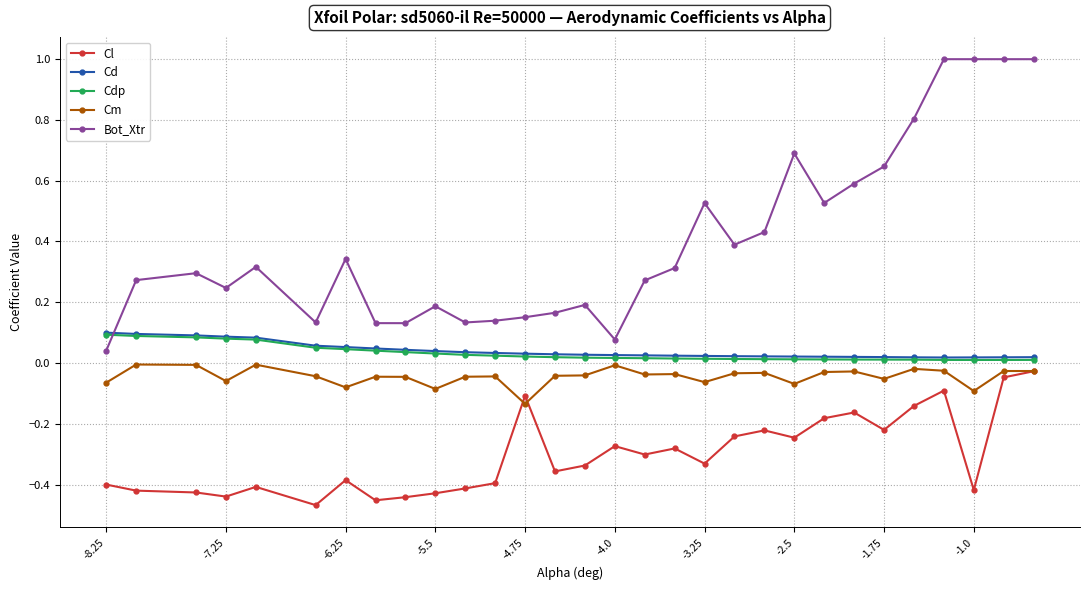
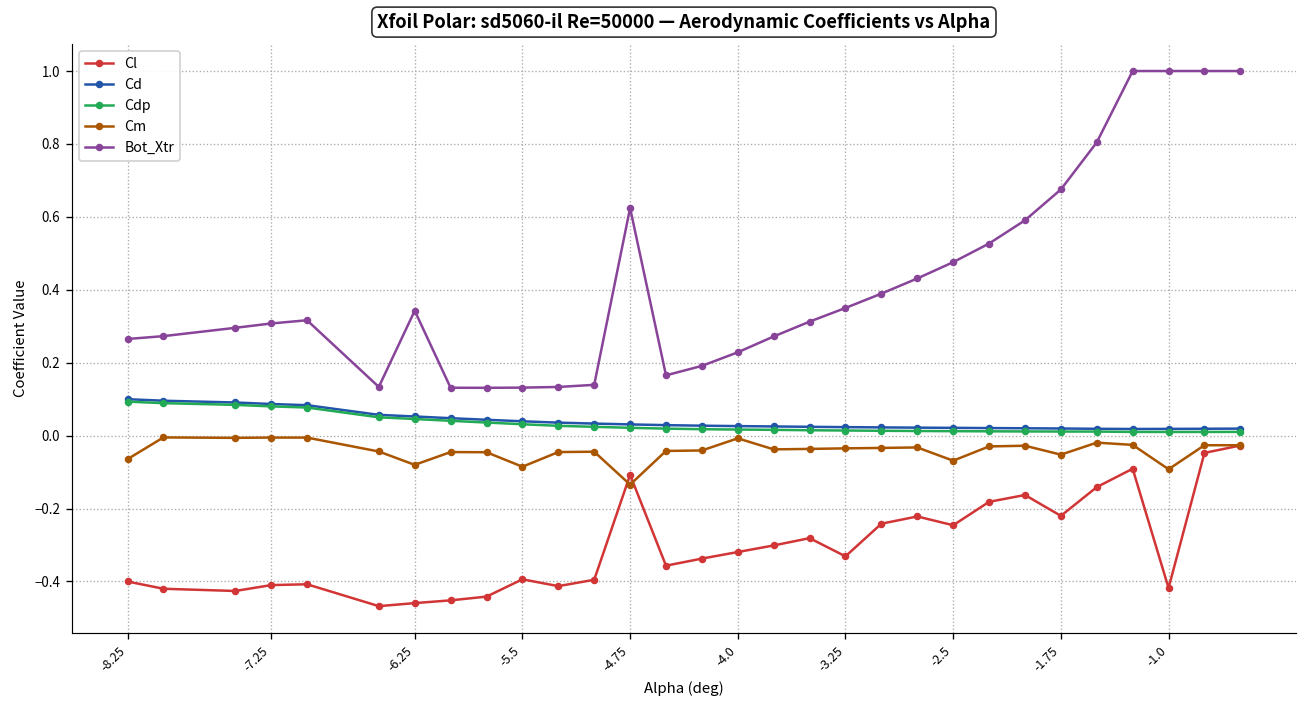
  {
    "Cl": {
      "-8.25": -0.40,
-     "-7.25": -0.44,
-     "-6.25": -0.39,
-     "-5.5": -0.43,
+     "-7.25": -0.41,
+     "-6.25": -0.46,
+     "-5.5": -0.39,
      "-4.75": -0.11,
-     "-4.0": -0.27,
+     "-4.0": -0.32,
      "-3.25": -0.33,
      "-2.5": -0.25,
      "-1.75": -0.22,
      "-1.0": -0.42
    },
    "Cd": {
      "-4.75": 0.03,
      "-4.0": 0.03,
      "-3.25": 0.02,
      "-2.5": 0.02,
      "-1.0": 0.02
    },
    "Cdp": {
      "-4.75": 0.02,
      "-4.0": 0.02,
      "-3.25": 0.01,
      "-2.5": 0.01,
      "-1.0": 0.01
    },
    "Cm": {
      "-8.25": -0.06,
-     "-7.25": -0.06,
+     "-7.25": -0.01,
      "-6.25": -0.08,
      "-5.5": -0.09,
      "-4.75": -0.13,
      "-4.0": -0.01,
-     "-3.25": -0.06,
+     "-3.25": -0.04,
      "-2.5": -0.07,
      "-1.75": -0.05,
      "-1.0": -0.09
    },
    "Bot_Xtr": {
-     "-8.25": 0.04,
-     "-7.25": 0.25,
+     "-8.25": 0.27,
+     "-7.25": 0.31,
      "-6.25": 0.34,
-     "-5.5": 0.19,
-     "-4.75": 0.15,
-     "-4.0": 0.08,
-     "-3.25": 0.53,
-     "-2.5": 0.69,
-     "-1.75": 0.65,
+     "-5.5": 0.13,
+     "-4.75": 0.62,
+     "-4.0": 0.23,
+     "-3.25": 0.35,
+     "-2.5": 0.48,
+     "-1.75": 0.68,
      "-1.0": 1.00
    }
  }
